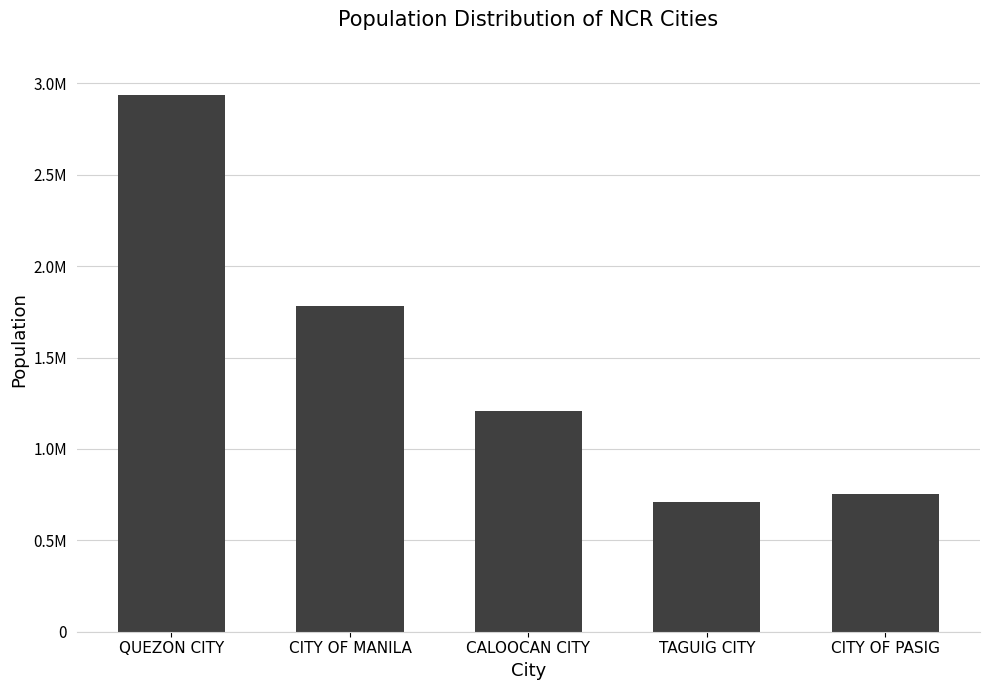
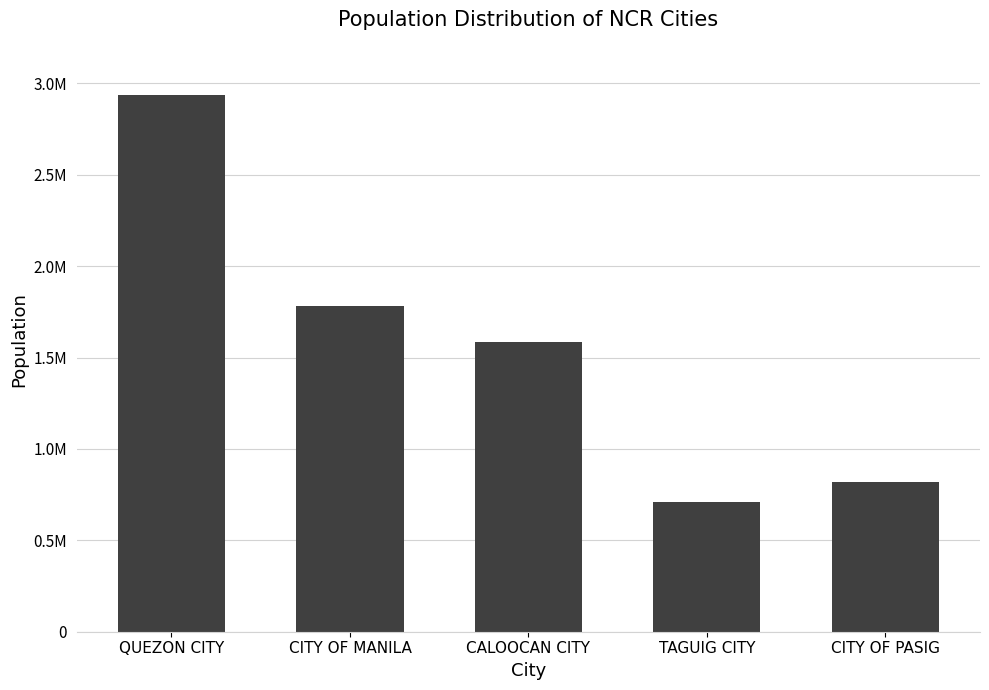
  {
    "QUEZON CITY": 2940000,
    "CITY OF MANILA": 1780000,
-   "CALOOCAN CITY": 1210000,
+   "CALOOCAN CITY": 1580000,
    "TAGUIG CITY": 710000,
-   "CITY OF PASIG": 760000
+   "CITY OF PASIG": 820000
  }
